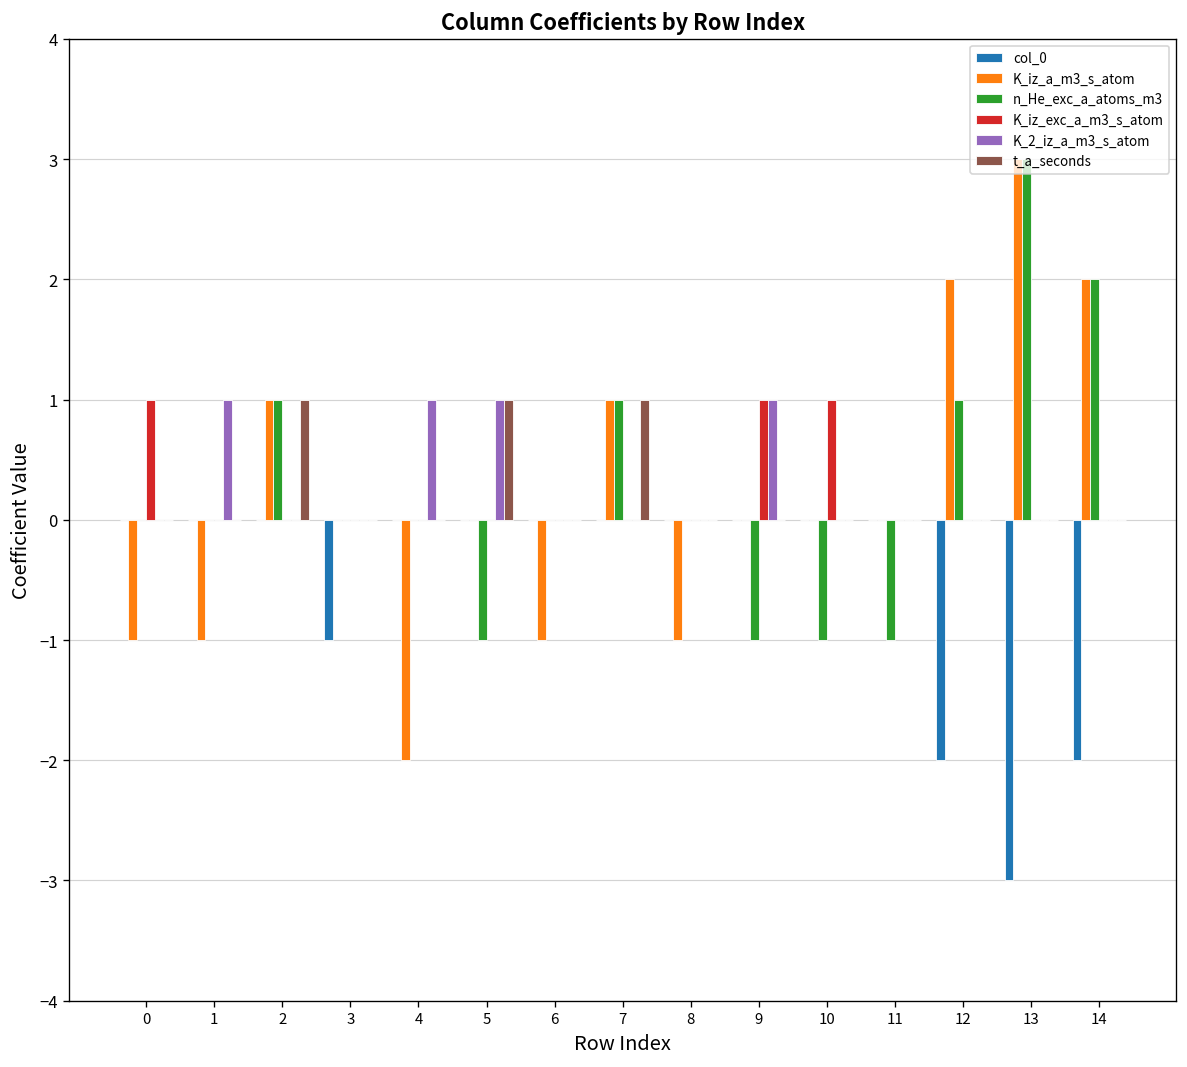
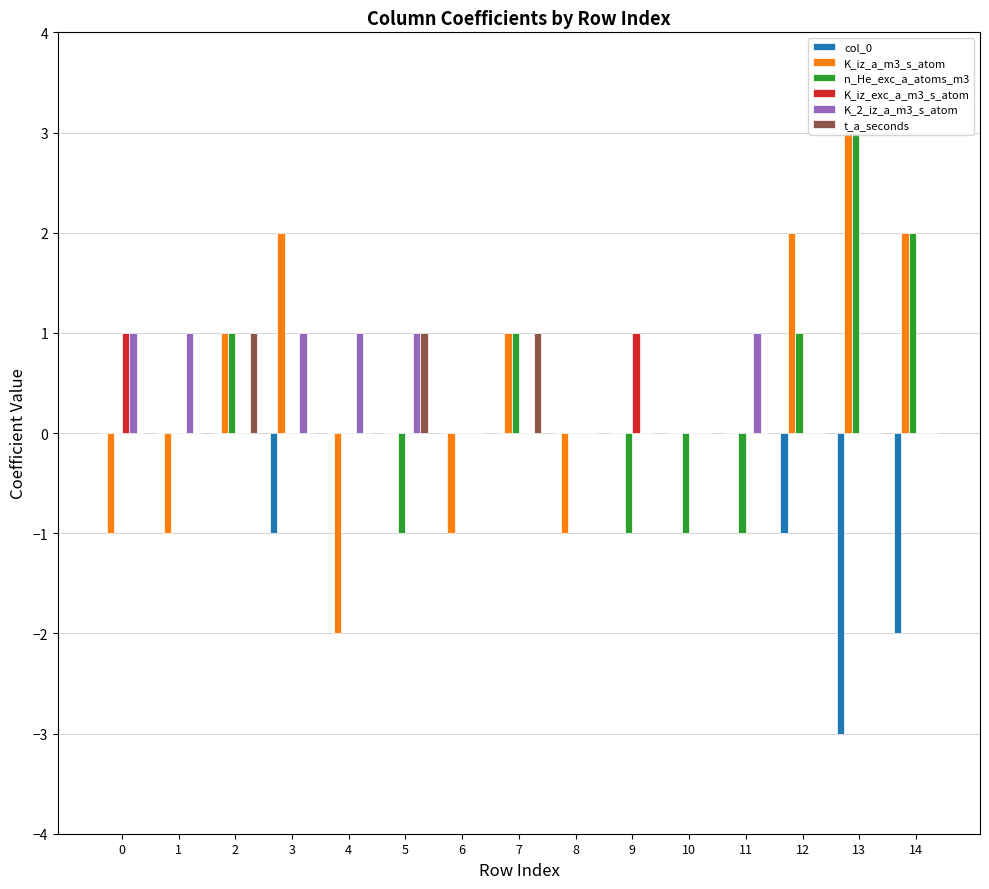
  {
    "col_0": {
      "0": 0,
      "1": 0,
      "2": 0,
      "3": -1,
      "4": 0,
      "5": 0,
      "6": 0,
      "7": 0,
      "8": 0,
      "9": 0,
      "10": 0,
      "11": 0,
-     "12": -2,
+     "12": -1,
      "13": -3,
      "14": -2
    },
    "K_iz_a_m3_s_atom": {
      "0": -1,
      "1": -1,
      "2": 1,
-     "3": 0,
+     "3": 2,
      "4": -2,
      "5": 0,
      "6": -1,
      "7": 1,
      "8": -1,
      "9": 0,
      "10": 0,
      "11": 0,
      "12": 2,
      "14": 2
    },
    "n_He_exc_a_atoms_m3": {
      "0": 0,
      "1": 0,
      "2": 1,
      "3": 0,
      "4": 0,
      "5": -1,
      "6": 0,
      "7": 1,
      "8": 0,
      "9": -1,
      "10": -1,
      "11": -1,
      "12": 1,
      "14": 2
    },
    "K_iz_exc_a_m3_s_atom": {
      "0": 1,
      "1": 0,
      "2": 0,
      "3": 0,
      "4": 0,
      "5": 0,
      "6": 0,
      "7": 0,
      "8": 0,
      "9": 1,
-     "10": 1,
+     "10": 0,
      "11": 0,
      "12": 0,
      "13": 0,
      "14": 0
    },
    "K_2_iz_a_m3_s_atom": {
-     "0": 0,
+     "0": 1,
      "1": 1,
      "2": 0,
-     "3": 0,
+     "3": 1,
      "4": 1,
      "5": 1,
      "6": 0,
      "7": 0,
      "8": 0,
-     "9": 1,
+     "9": 0,
      "10": 0,
-     "11": 0,
+     "11": 1,
      "12": 0,
      "13": 0,
      "14": 0
    },
    "t_a_seconds": {
      "0": 0,
      "1": 0,
      "2": 1,
      "3": 0,
      "4": 0,
      "5": 1,
      "6": 0,
      "7": 1,
      "8": 0,
      "9": 0,
      "10": 0,
      "11": 0,
      "12": 0,
      "13": 0,
      "14": 0
    }
  }
